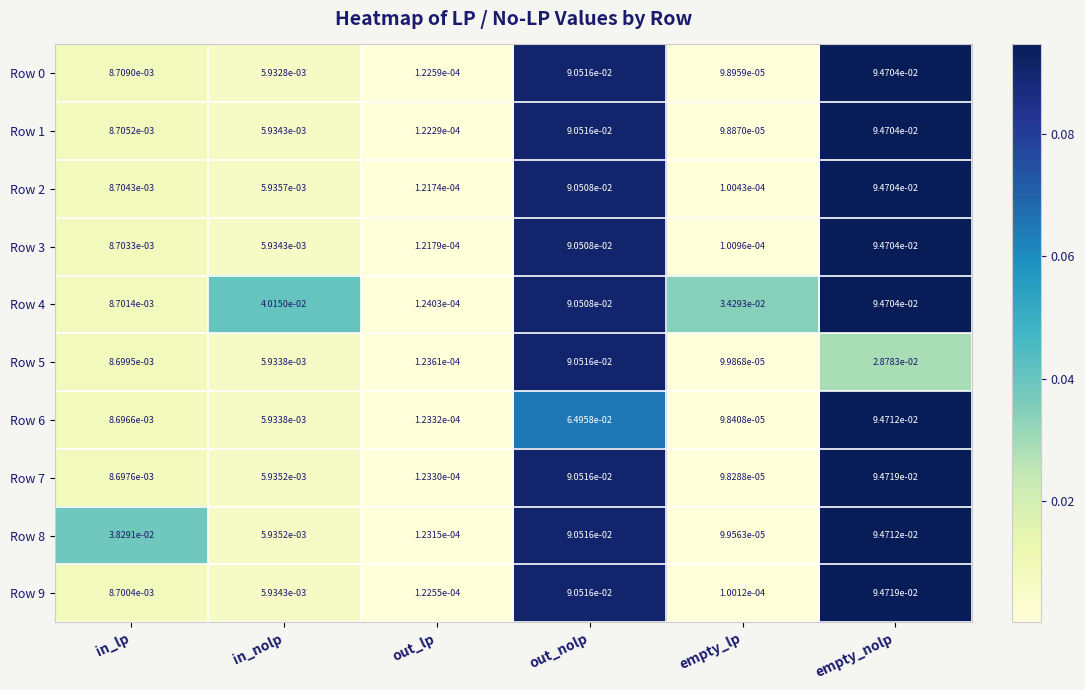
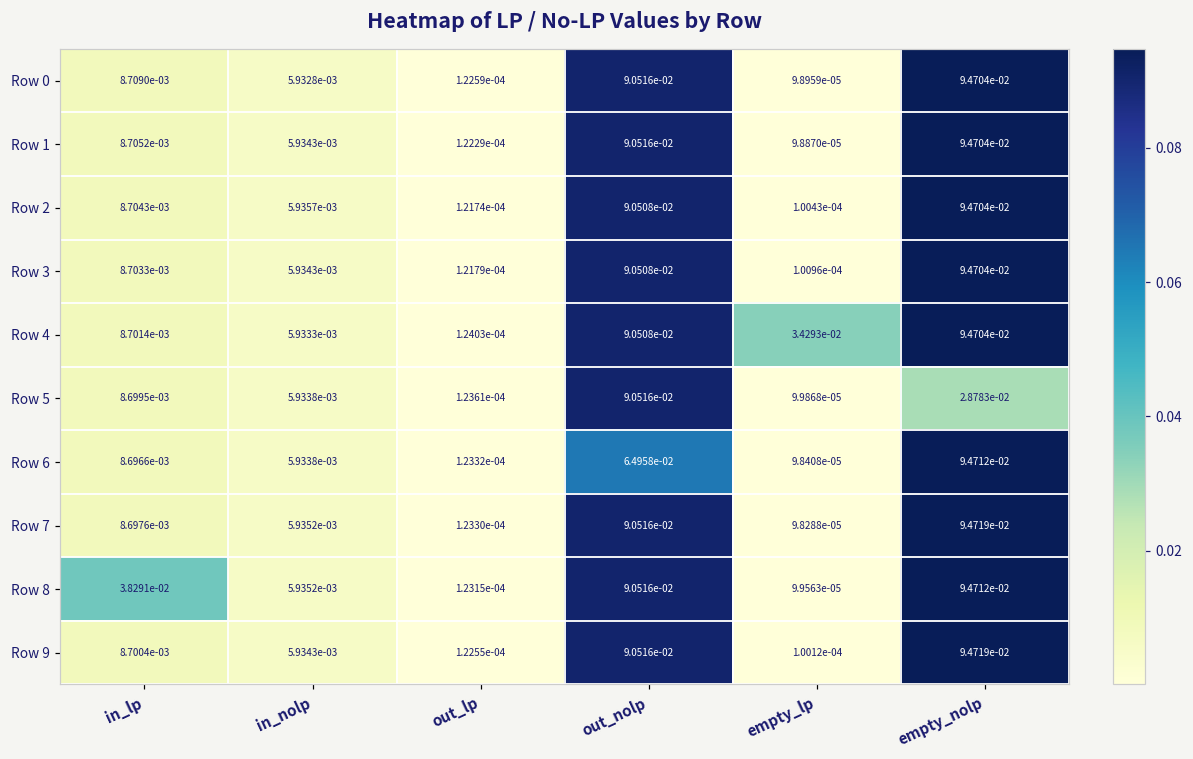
  {
    "Row 0": {
      "in_lp": "8.7090e-03",
      "in_nolp": "5.9328e-03",
      "out_lp": "1.2259e-04",
      "out_nolp": "9.0516e-02",
      "empty_lp": "9.8959e-05",
      "empty_nolp": "9.4704e-02"
    },
    "Row 1": {
      "in_lp": "8.7052e-03",
      "in_nolp": "5.9343e-03",
      "out_lp": "1.2229e-04",
      "out_nolp": "9.0516e-02",
      "empty_lp": "9.8870e-05",
      "empty_nolp": "9.4704e-02"
    },
    "Row 2": {
      "in_lp": "8.7043e-03",
      "in_nolp": "5.9357e-03",
      "out_lp": "1.2174e-04",
      "out_nolp": "9.0508e-02",
      "empty_lp": "1.0043e-04",
      "empty_nolp": "9.4704e-02"
    },
    "Row 3": {
      "in_lp": "8.7033e-03",
      "in_nolp": "5.9343e-03",
      "out_lp": "1.2179e-04",
      "out_nolp": "9.0508e-02",
      "empty_lp": "1.0096e-04",
      "empty_nolp": "9.4704e-02"
    },
    "Row 4": {
      "in_lp": "8.7014e-03",
-     "in_nolp": "4.0150e-02",
+     "in_nolp": "5.9333e-03",
      "out_lp": "1.2403e-04",
      "out_nolp": "9.0508e-02",
      "empty_lp": "3.4293e-02",
      "empty_nolp": "9.4704e-02"
    },
    "Row 5": {
      "in_lp": "8.6995e-03",
      "in_nolp": "5.9338e-03",
      "out_lp": "1.2361e-04",
      "out_nolp": "9.0516e-02",
      "empty_lp": "9.9868e-05",
      "empty_nolp": "2.8783e-02"
    },
    "Row 6": {
      "in_lp": "8.6966e-03",
      "in_nolp": "5.9338e-03",
      "out_lp": "1.2332e-04",
      "out_nolp": "6.4958e-02",
      "empty_lp": "9.8408e-05",
      "empty_nolp": "9.4712e-02"
    },
    "Row 7": {
      "in_lp": "8.6976e-03",
      "in_nolp": "5.9352e-03",
      "out_lp": "1.2330e-04",
      "out_nolp": "9.0516e-02",
      "empty_lp": "9.8288e-05",
      "empty_nolp": "9.4719e-02"
    },
    "Row 8": {
      "in_lp": "3.8291e-02",
      "in_nolp": "5.9352e-03",
      "out_lp": "1.2315e-04",
      "out_nolp": "9.0516e-02",
      "empty_lp": "9.9563e-05",
      "empty_nolp": "9.4712e-02"
    },
    "Row 9": {
      "in_lp": "8.7004e-03",
      "in_nolp": "5.9343e-03",
      "out_lp": "1.2255e-04",
      "out_nolp": "9.0516e-02",
      "empty_lp": "1.0012e-04",
      "empty_nolp": "9.4719e-02"
    }
  }
